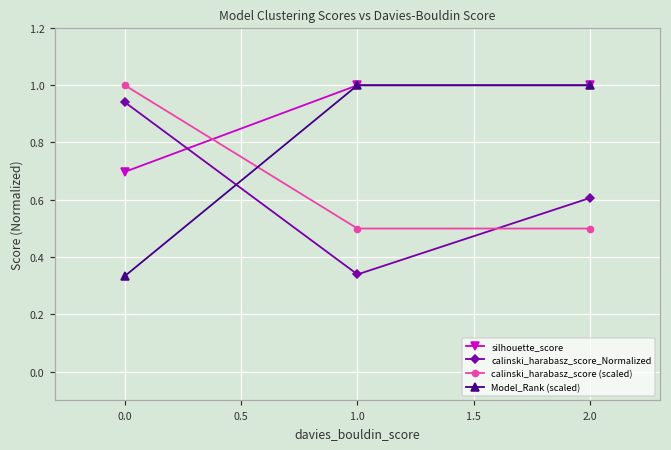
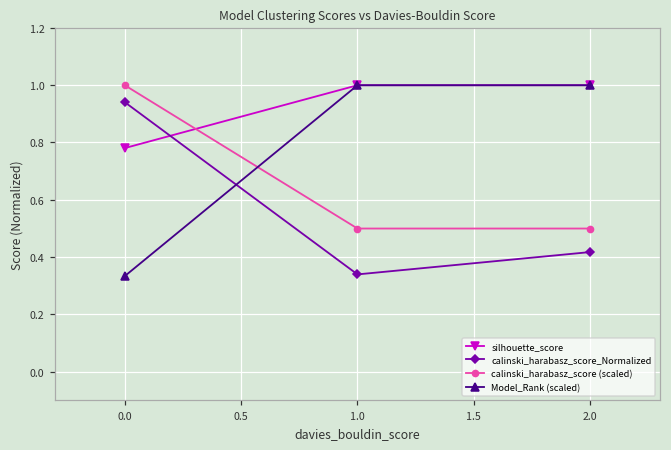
  {
    "silhouette_score": {
-     "0.0": 0.70
+     "0.0": 0.78
    },
    "calinski_harabasz_score_Normalized": {
      "0.0": 0.94,
      "1.0": 0.34,
-     "2.0": 0.61
+     "2.0": 0.42
    },
    "calinski_harabasz_score (scaled)": {
      "0.0": 1.00,
      "1.0": 0.50,
      "2.0": 0.50
    },
    "Model_Rank (scaled)": {
      "0.0": 0.33
    }
  }
